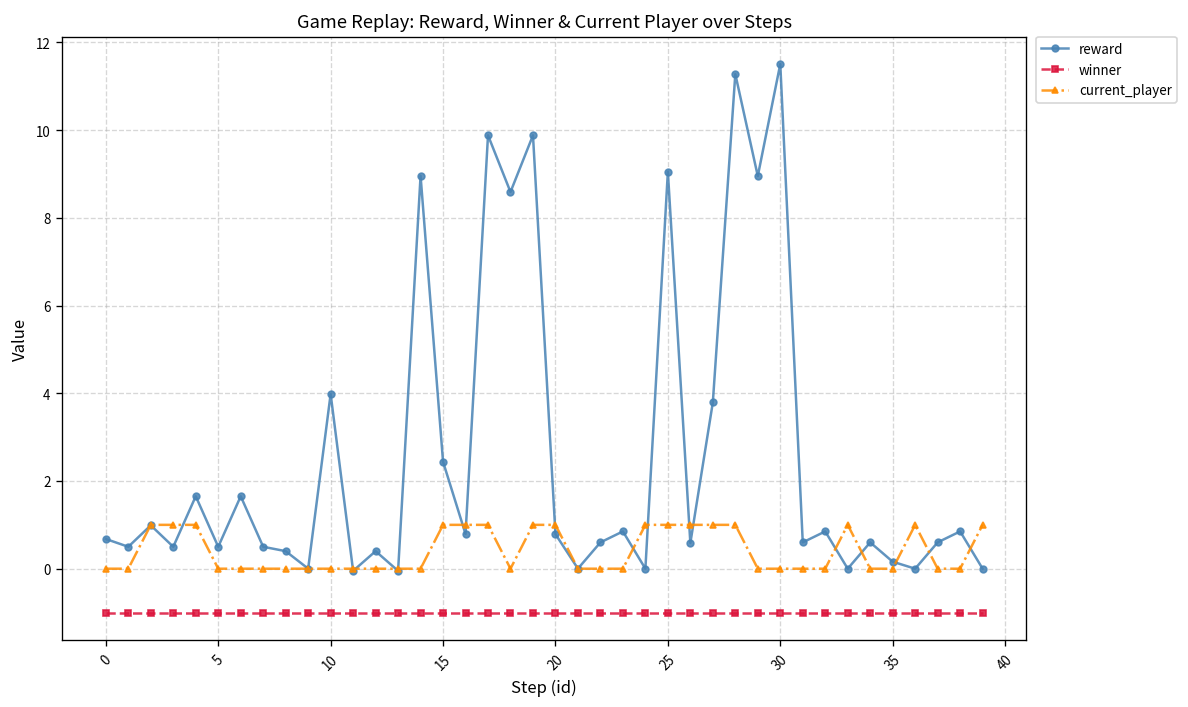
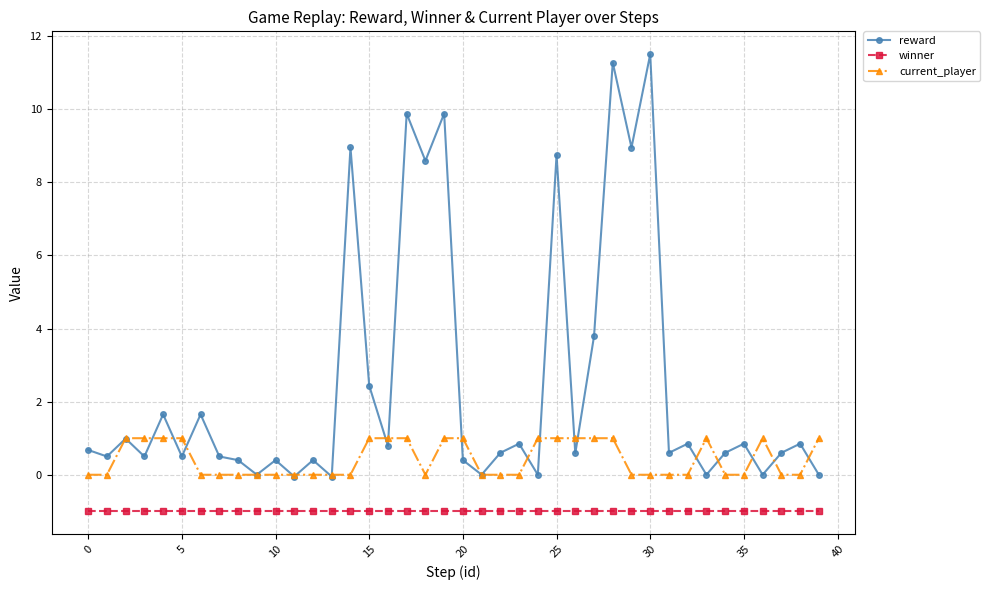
  {
    "reward": {
      "0": 0.7,
      "5": 0.5,
-     "10": 4.0,
+     "10": 0.4,
      "15": 2.4,
-     "20": 0.8,
-     "25": 9.1,
+     "20": 0.4,
+     "25": 8.8,
      "30": 11.5,
-     "35": 0.2
+     "35": 0.9
    },
    "winner": {
      "0": -1.0,
      "5": -1.0,
      "10": -1.0,
      "15": -1.0,
      "20": -1.0,
      "25": -1.0,
      "30": -1.0,
      "35": -1.0
    },
    "current_player": {
      "0": 0,
-     "5": 0,
+     "5": 1,
      "10": 0,
      "15": 1,
      "20": 1,
      "25": 1,
      "30": 0,
      "35": 0
    }
  }
